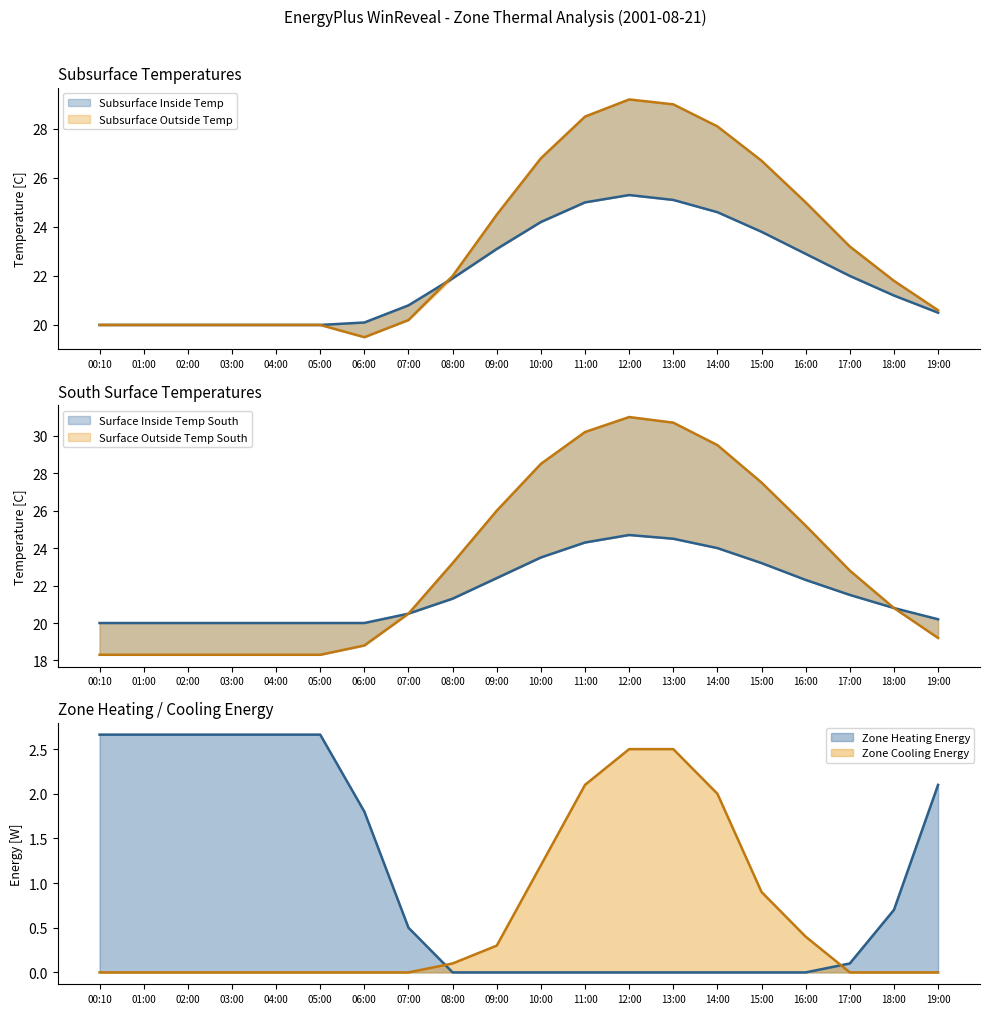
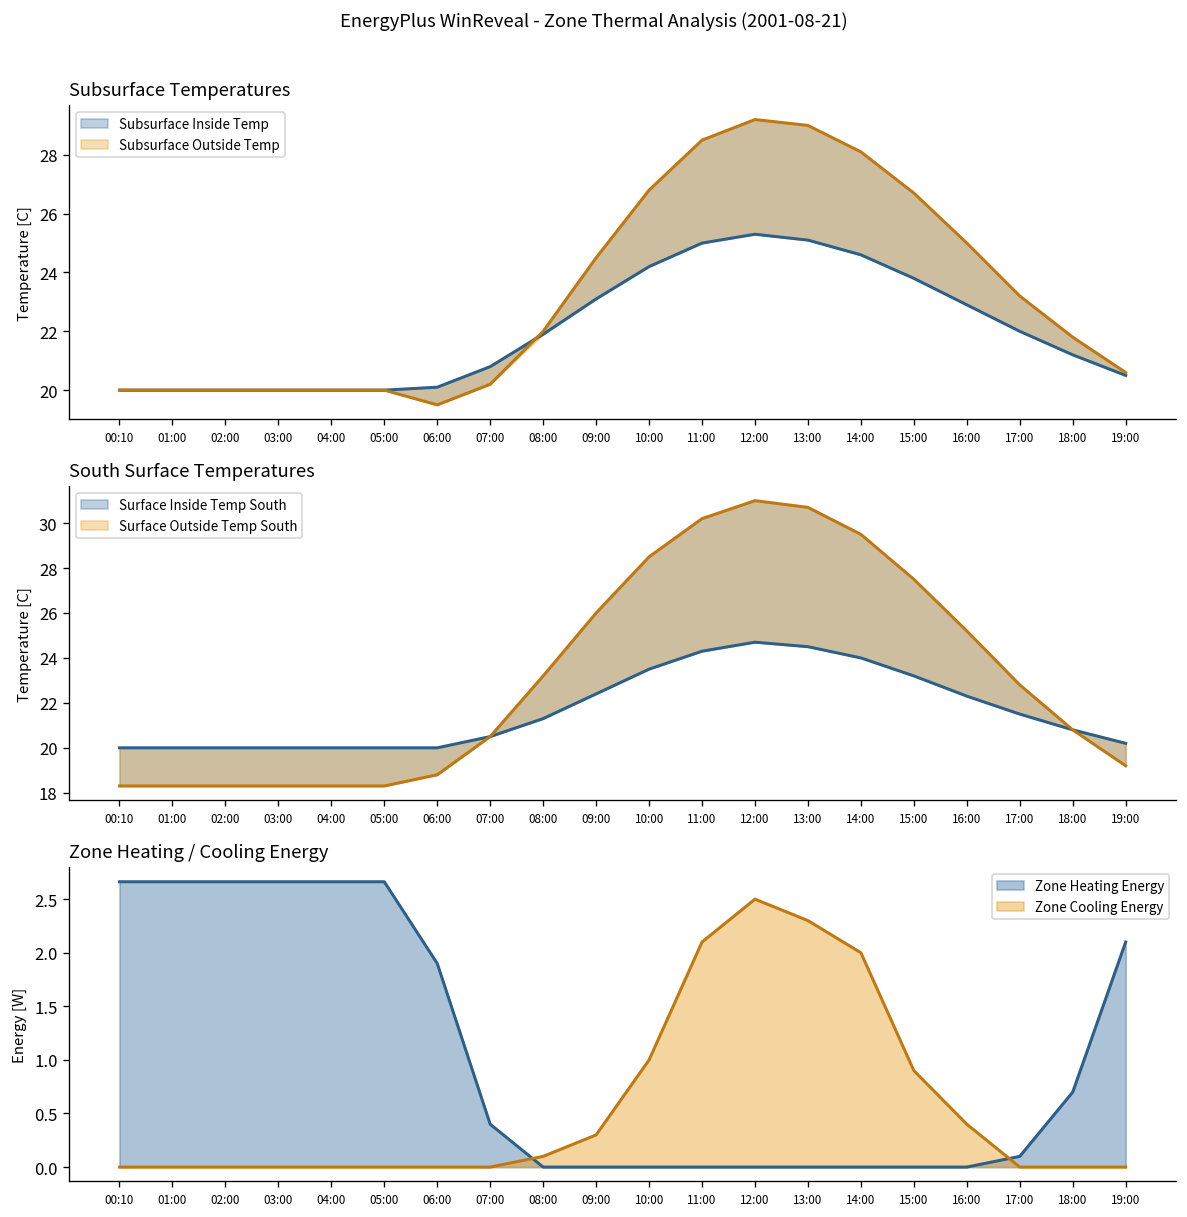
  {
    "Zone Heating / Cooling Energy": {
      "Zone Heating Energy": {
        "00:10": 2.7,
        "01:00": 2.7,
        "02:00": 2.7,
        "03:00": 2.7,
        "04:00": 2.7,
        "05:00": 2.7,
-       "06:00": 1.8,
-       "07:00": 0.5,
+       "06:00": 1.9,
+       "07:00": 0.4,
        "08:00": 0.0,
        "09:00": 0.0,
        "10:00": 0.0,
        "11:00": 0.0,
        "12:00": 0.0,
        "13:00": 0.0,
        "14:00": 0.0,
        "15:00": 0.0,
        "16:00": 0.0,
        "17:00": 0.1,
        "18:00": 0.7,
        "19:00": 2.1
      },
      "Zone Cooling Energy": {
        "00:10": 0.0,
        "01:00": 0.0,
        "02:00": 0.0,
        "03:00": 0.0,
        "04:00": 0.0,
        "05:00": 0.0,
        "06:00": 0.0,
        "07:00": 0.0,
        "08:00": 0.1,
        "09:00": 0.3,
-       "10:00": 1.2,
+       "10:00": 1.0,
        "11:00": 2.1,
        "12:00": 2.5,
-       "13:00": 2.5,
+       "13:00": 2.3,
        "14:00": 2.0,
        "15:00": 0.9,
        "16:00": 0.4,
        "17:00": 0.0,
        "18:00": 0.0,
        "19:00": 0.0
      }
    }
  }
